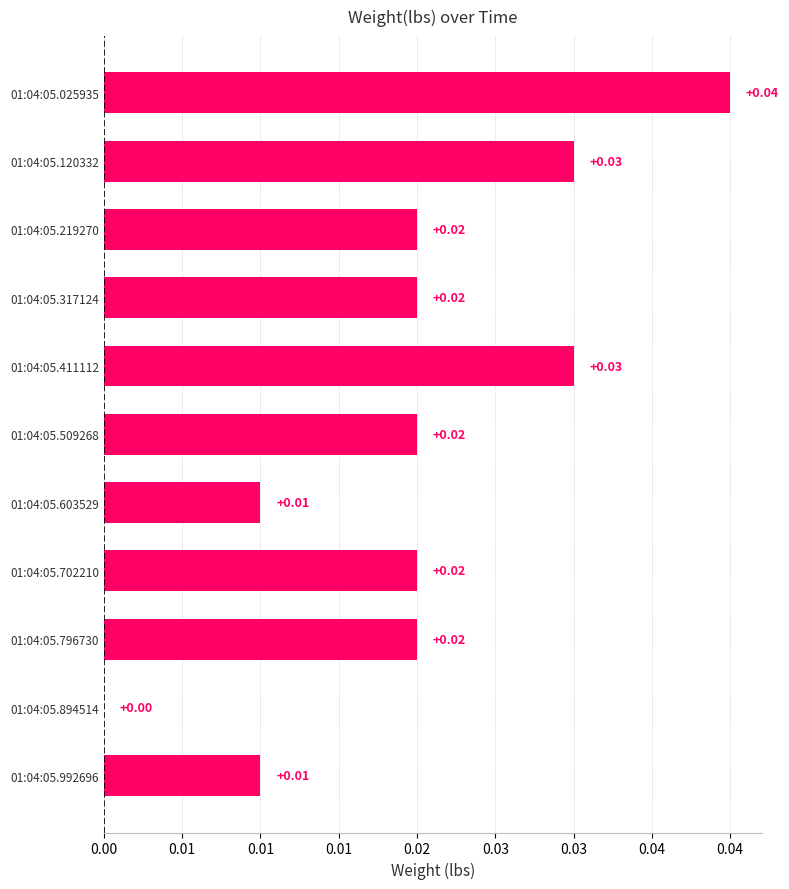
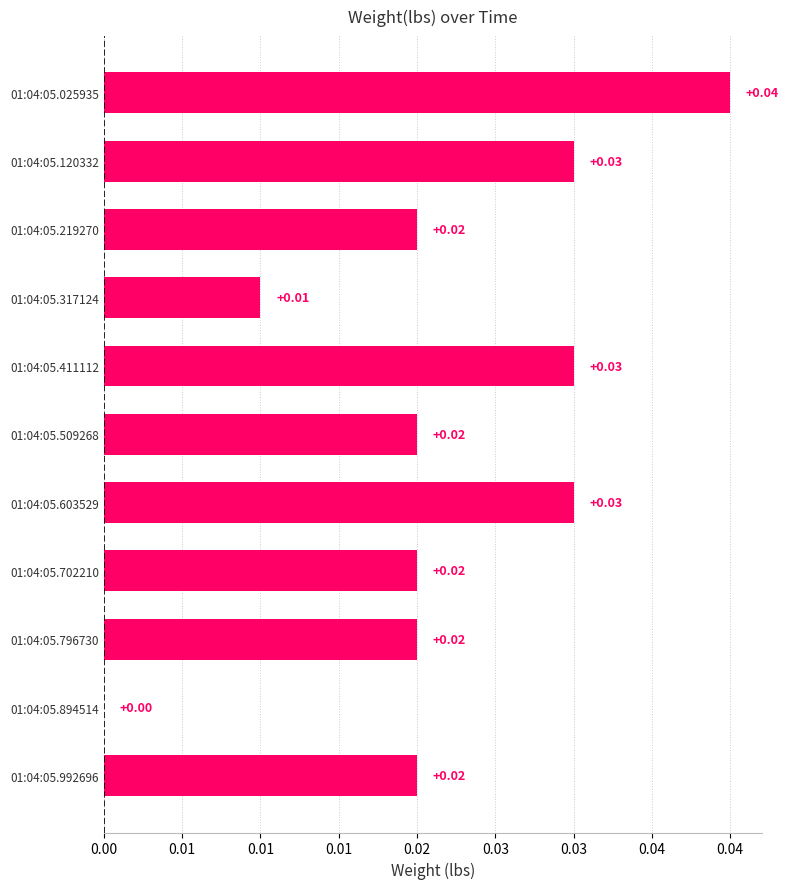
  {
    "01:04:05.025935": "+0.04",
    "01:04:05.120332": "+0.03",
    "01:04:05.219270": "+0.02",
-   "01:04:05.317124": "+0.02",
+   "01:04:05.317124": "+0.01",
    "01:04:05.411112": "+0.03",
    "01:04:05.509268": "+0.02",
-   "01:04:05.603529": "+0.01",
+   "01:04:05.603529": "+0.03",
    "01:04:05.702210": "+0.02",
    "01:04:05.796730": "+0.02",
    "01:04:05.894514": "+0.00",
-   "01:04:05.992696": "+0.01"
+   "01:04:05.992696": "+0.02"
  }
